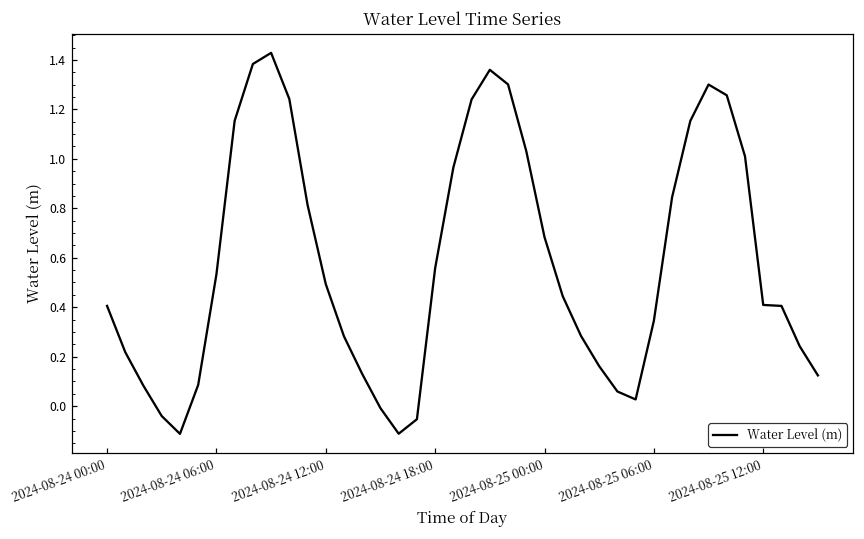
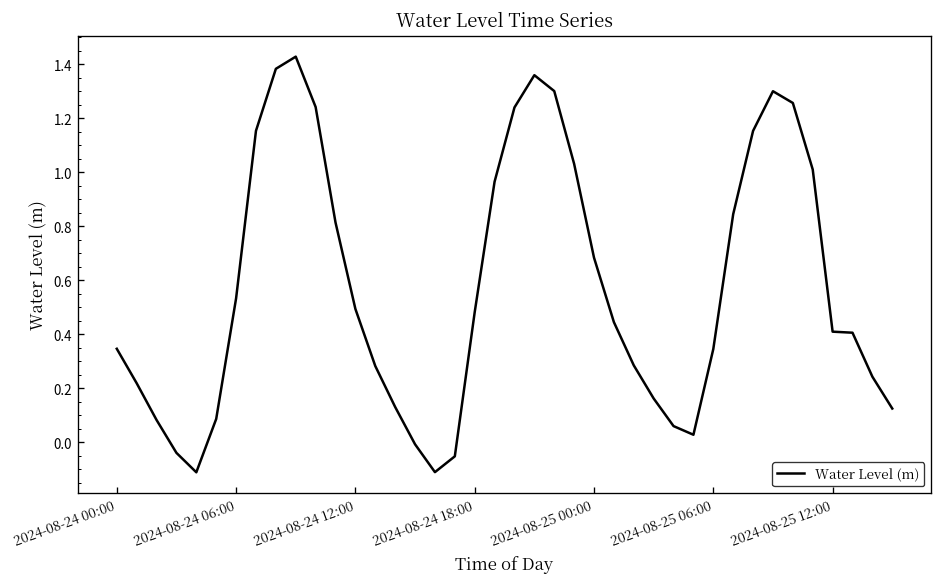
  {
-   "2024-08-24 00:00": 0.41,
+   "2024-08-24 00:00": 0.35,
    "2024-08-24 06:00": 0.53,
    "2024-08-24 12:00": 0.49,
-   "2024-08-24 18:00": 0.56,
+   "2024-08-24 18:00": 0.48,
    "2024-08-25 00:00": 0.68,
    "2024-08-25 06:00": 0.35,
    "2024-08-25 12:00": 0.41
  }
